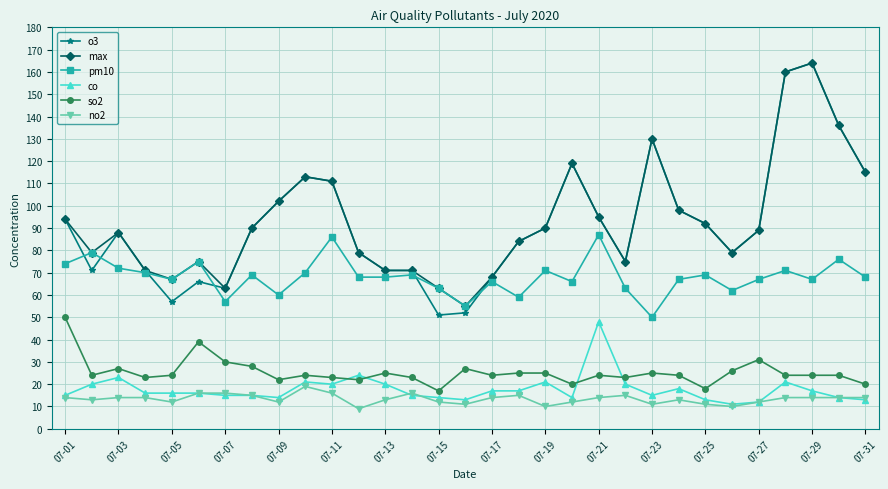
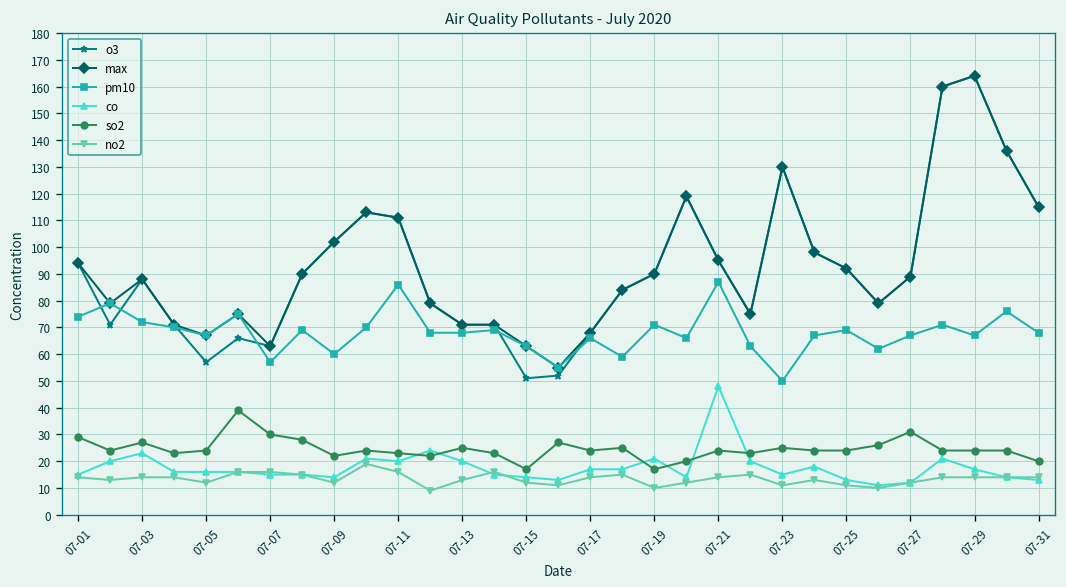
  {
    "pm10": {
      "07-01": 74,
      "07-03": 72,
      "07-07": 57,
      "07-09": 60,
      "07-11": 86,
      "07-13": 68,
      "07-17": 66,
      "07-19": 71,
      "07-21": 87,
      "07-23": 50,
      "07-25": 69,
      "07-27": 67,
      "07-29": 67,
      "07-31": 68
    },
    "so2": {
-     "07-01": 50,
+     "07-01": 29,
      "07-03": 27,
      "07-05": 24,
      "07-07": 30,
      "07-09": 22,
      "07-11": 23,
      "07-13": 25,
      "07-15": 17,
      "07-17": 24,
-     "07-19": 25,
+     "07-19": 17,
      "07-21": 24,
      "07-23": 25,
-     "07-25": 18,
+     "07-25": 24,
      "07-27": 31,
      "07-29": 24,
      "07-31": 20
    }
  }
